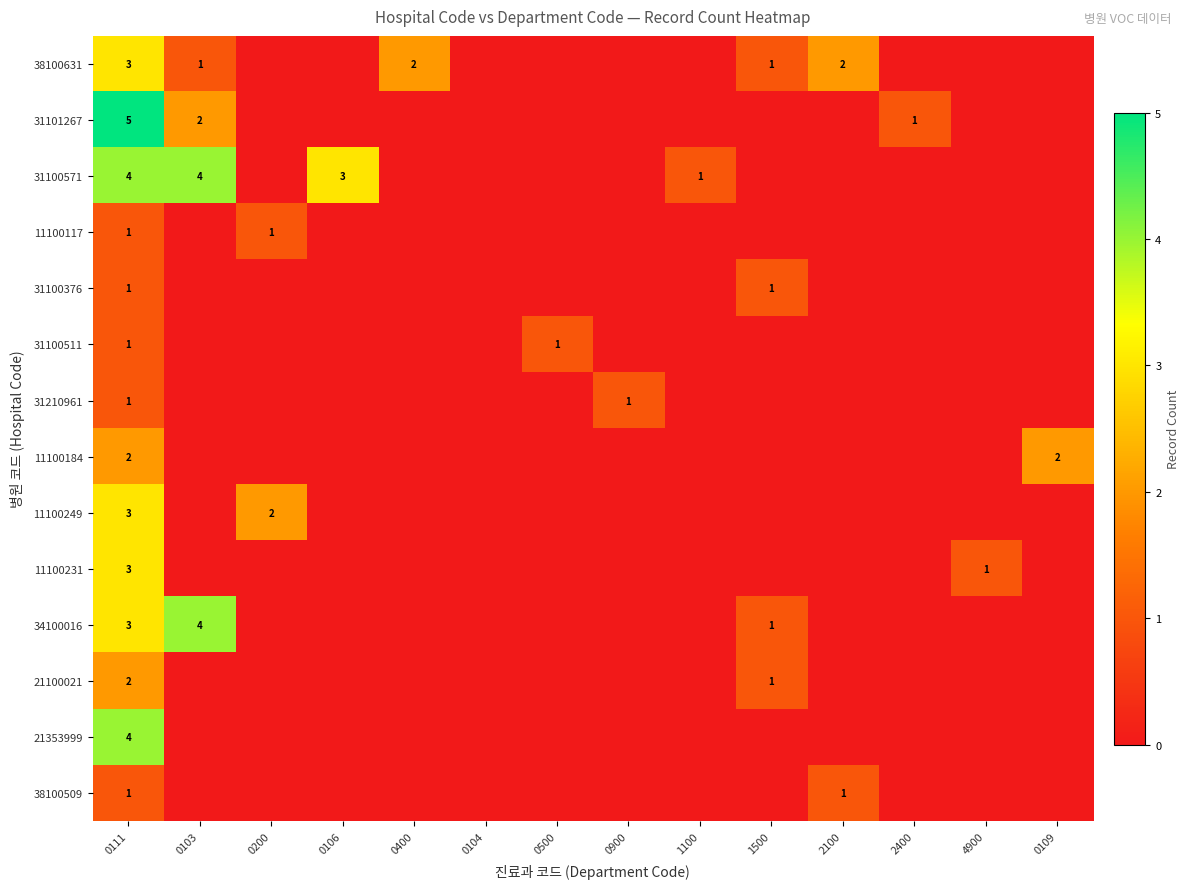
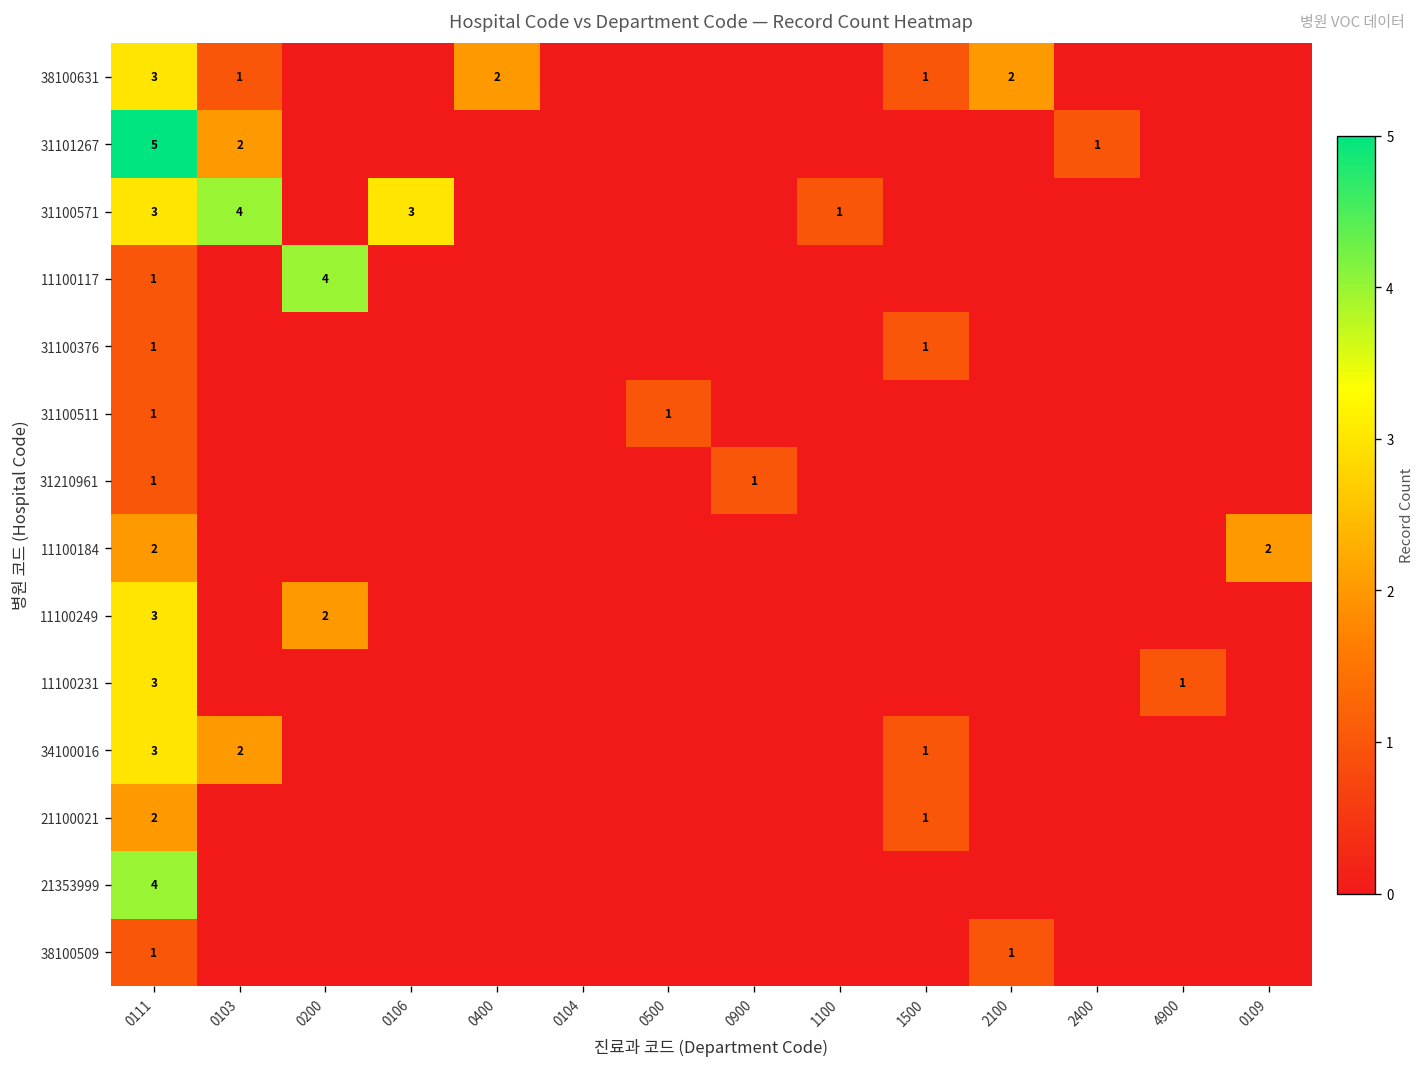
  {
    "38100631": {
      "0111": 3,
      "0103": 1,
      "0400": 2,
      "1500": 1,
      "2100": 2
    },
    "31101267": {
      "0111": 5,
      "0103": 2,
      "2400": 1
    },
    "31100571": {
-     "0111": 4,
+     "0111": 3,
      "0103": 4,
      "0106": 3,
      "1100": 1
    },
    "11100117": {
      "0111": 1,
-     "0200": 1
+     "0200": 4
    },
    "31100376": {
      "0111": 1,
      "1500": 1
    },
    "31100511": {
      "0111": 1,
      "0500": 1
    },
    "31210961": {
      "0111": 1,
      "0900": 1
    },
    "11100184": {
      "0111": 2,
      "0109": 2
    },
    "11100249": {
      "0111": 3,
      "0200": 2
    },
    "11100231": {
      "0111": 3,
      "4900": 1
    },
    "34100016": {
      "0111": 3,
-     "0103": 4,
+     "0103": 2,
      "1500": 1
    },
    "21100021": {
      "0111": 2,
      "1500": 1
    },
    "21353999": {
      "0111": 4
    },
    "38100509": {
      "0111": 1,
      "2100": 1
    }
  }
